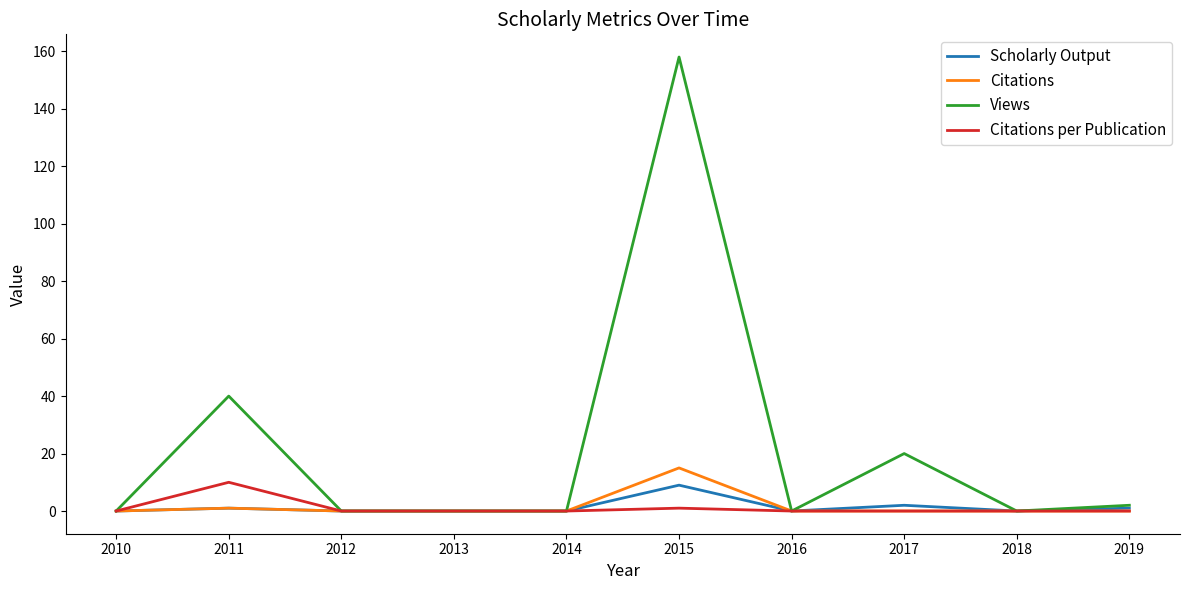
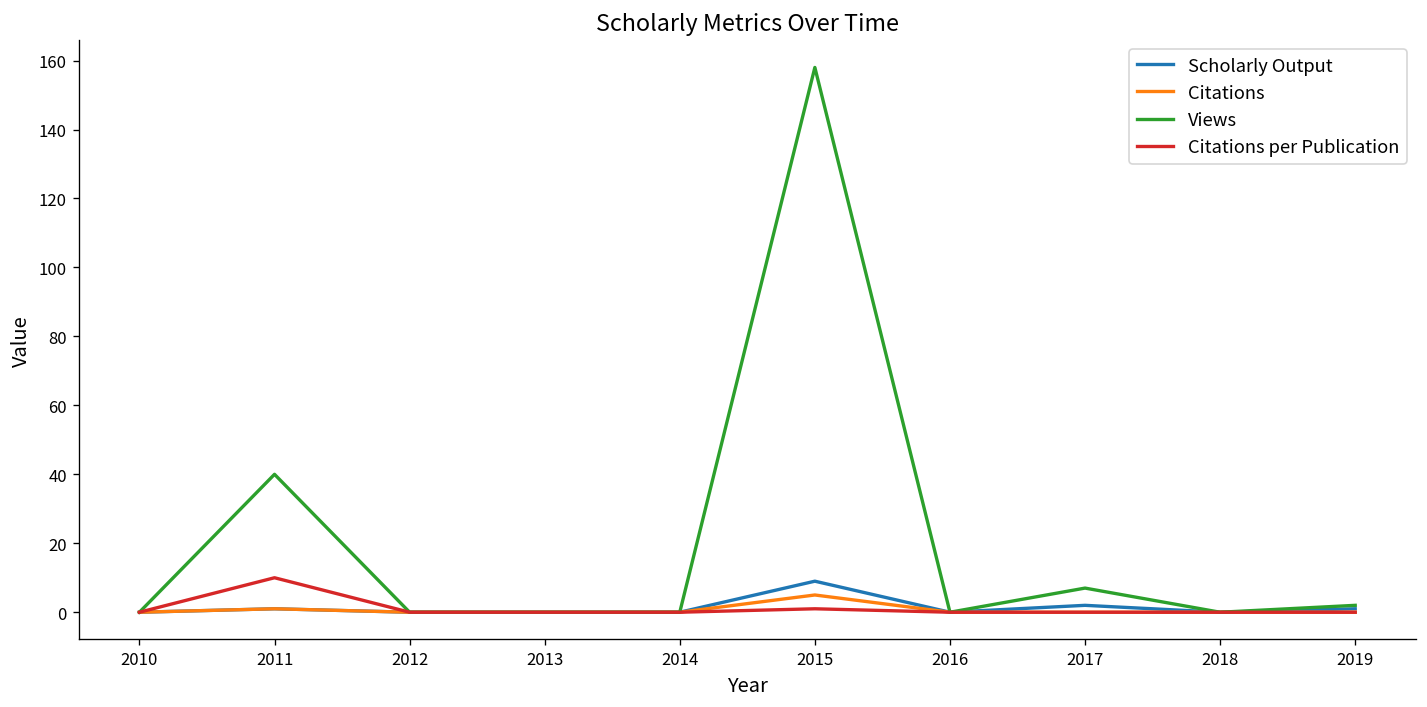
  {
    "Scholarly Output": {
      "2015": 9,
      "2017": 2,
      "2019": 1
    },
    "Citations": {
-     "2015": 15
+     "2015": 5
    },
    "Views": {
      "2011": 40,
      "2015": 158,
-     "2017": 20,
+     "2017": 7,
      "2019": 2
    },
    "Citations per Publication": {
      "2011": 10,
      "2015": 1
    }
  }
